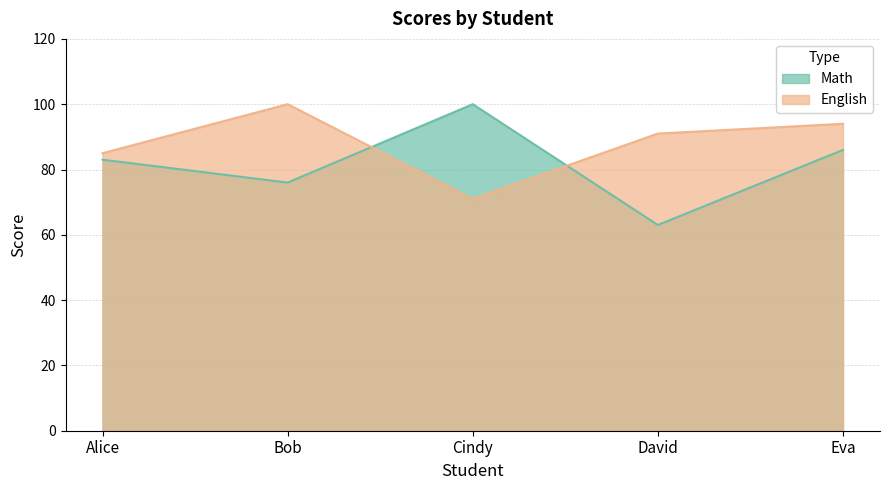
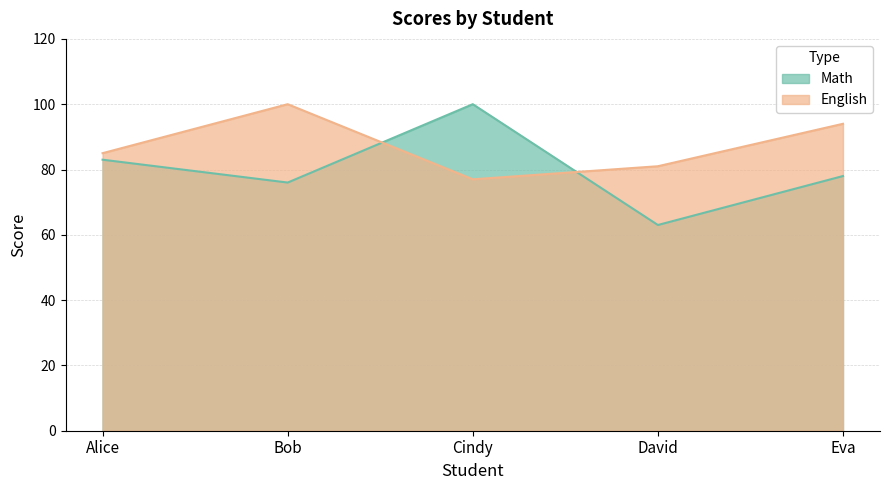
  {
    "Math": {
      "Alice": 83,
      "Bob": 76,
      "Cindy": 100,
      "David": 63,
-     "Eva": 86
+     "Eva": 78
    },
    "English": {
      "Alice": 85,
      "Bob": 100,
-     "Cindy": 71,
-     "David": 91,
+     "Cindy": 77,
+     "David": 81,
      "Eva": 94
    }
  }
